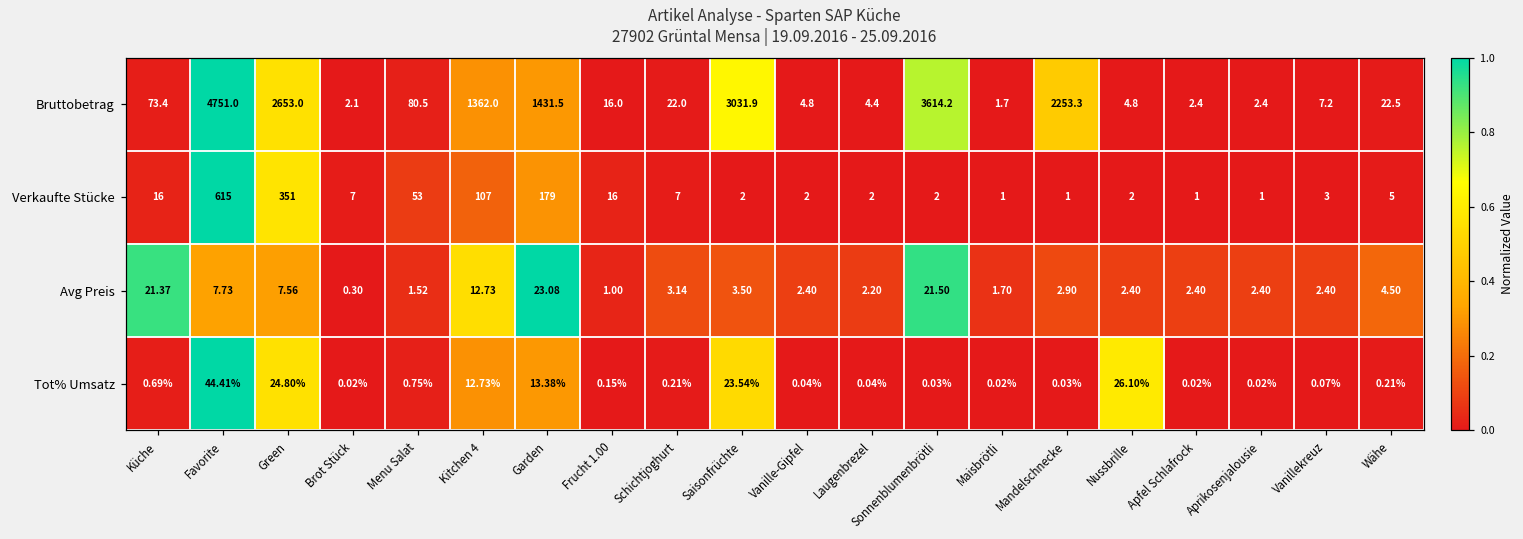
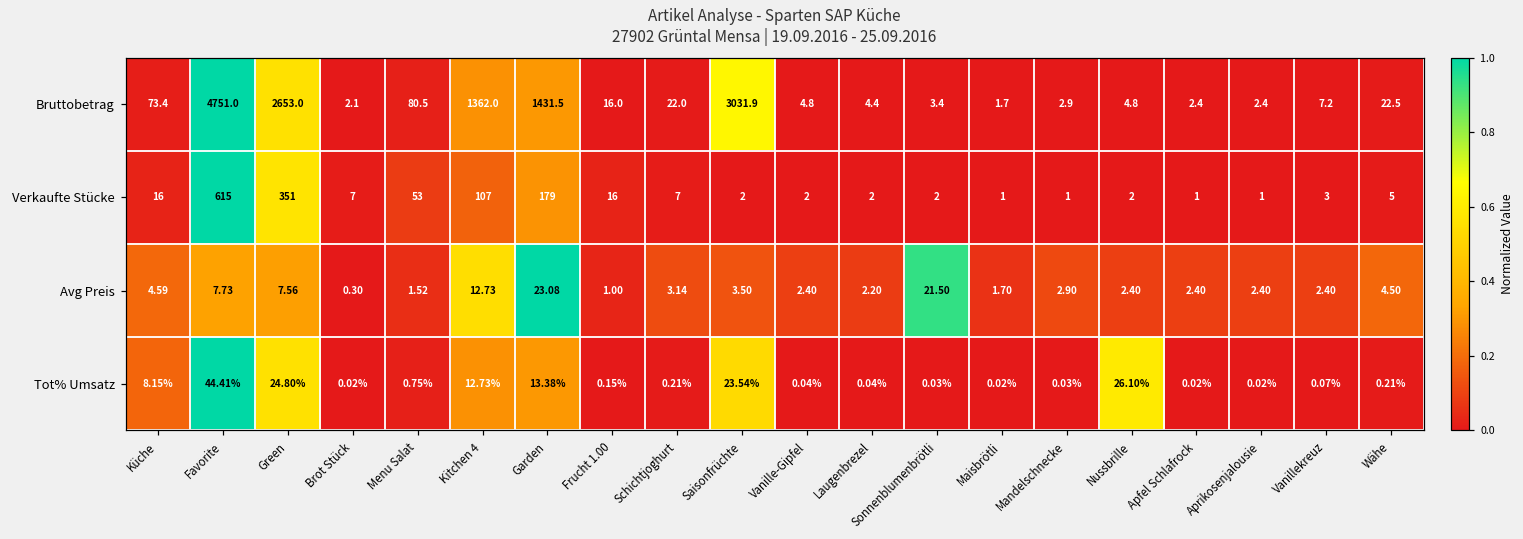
  {
    "Bruttobetrag": {
      "Küche": "73.4",
      "Favorite": "4751.0",
      "Green": "2653.0",
      "Brot Stück": "2.1",
      "Menu Salat": "80.5",
      "Kitchen 4": "1362.0",
      "Garden": "1431.5",
      "Frucht 1.00": "16.0",
      "Schichtjoghurt": "22.0",
      "Saisonfrüchte": "3031.9",
      "Vanille-Gipfel": "4.8",
      "Laugenbrezel": "4.4",
-     "Sonnenblumenbrötli": "3614.2",
+     "Sonnenblumenbrötli": "3.4",
      "Maisbrötli": "1.7",
-     "Mandelschnecke": "2253.3",
+     "Mandelschnecke": "2.9",
      "Nussbrille": "4.8",
      "Apfel Schlafrock": "2.4",
      "Aprikosenjalousie": "2.4",
      "Vanillekreuz": "7.2",
      "Wähe": "22.5"
    },
    "Verkaufte Stücke": {
      "Küche": "16",
      "Favorite": "615",
      "Green": "351",
      "Brot Stück": "7",
      "Menu Salat": "53",
      "Kitchen 4": "107",
      "Garden": "179",
      "Frucht 1.00": "16",
      "Schichtjoghurt": "7",
      "Saisonfrüchte": "2",
      "Vanille-Gipfel": "2",
      "Laugenbrezel": "2",
      "Sonnenblumenbrötli": "2",
      "Maisbrötli": "1",
      "Mandelschnecke": "1",
      "Nussbrille": "2",
      "Apfel Schlafrock": "1",
      "Aprikosenjalousie": "1",
      "Vanillekreuz": "3",
      "Wähe": "5"
    },
    "Avg Preis": {
-     "Küche": "21.37",
+     "Küche": "4.59",
      "Favorite": "7.73",
      "Green": "7.56",
      "Brot Stück": "0.30",
      "Menu Salat": "1.52",
      "Kitchen 4": "12.73",
      "Garden": "23.08",
      "Frucht 1.00": "1.00",
      "Schichtjoghurt": "3.14",
      "Saisonfrüchte": "3.50",
      "Vanille-Gipfel": "2.40",
      "Laugenbrezel": "2.20",
      "Sonnenblumenbrötli": "21.50",
      "Maisbrötli": "1.70",
      "Mandelschnecke": "2.90",
      "Nussbrille": "2.40",
      "Apfel Schlafrock": "2.40",
      "Aprikosenjalousie": "2.40",
      "Vanillekreuz": "2.40",
      "Wähe": "4.50"
    },
    "Tot% Umsatz": {
-     "Küche": "0.69%",
+     "Küche": "8.15%",
      "Favorite": "44.41%",
      "Green": "24.80%",
      "Brot Stück": "0.02%",
      "Menu Salat": "0.75%",
      "Kitchen 4": "12.73%",
      "Garden": "13.38%",
      "Frucht 1.00": "0.15%",
      "Schichtjoghurt": "0.21%",
      "Saisonfrüchte": "23.54%",
      "Vanille-Gipfel": "0.04%",
      "Laugenbrezel": "0.04%",
      "Sonnenblumenbrötli": "0.03%",
      "Maisbrötli": "0.02%",
      "Mandelschnecke": "0.03%",
      "Nussbrille": "26.10%",
      "Apfel Schlafrock": "0.02%",
      "Aprikosenjalousie": "0.02%",
      "Vanillekreuz": "0.07%",
      "Wähe": "0.21%"
    }
  }
